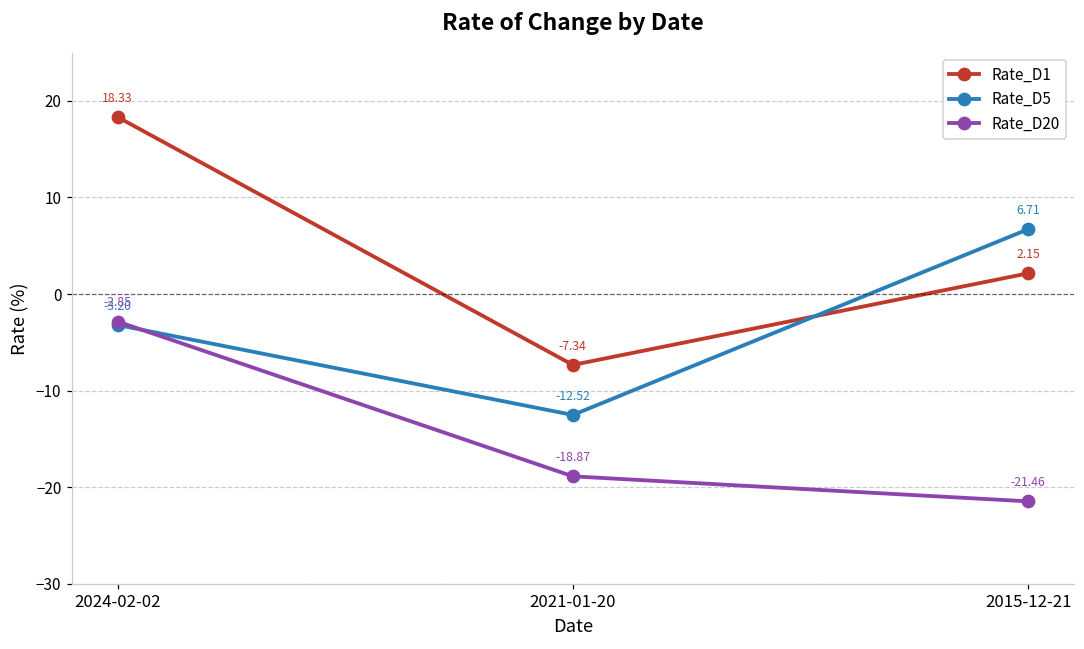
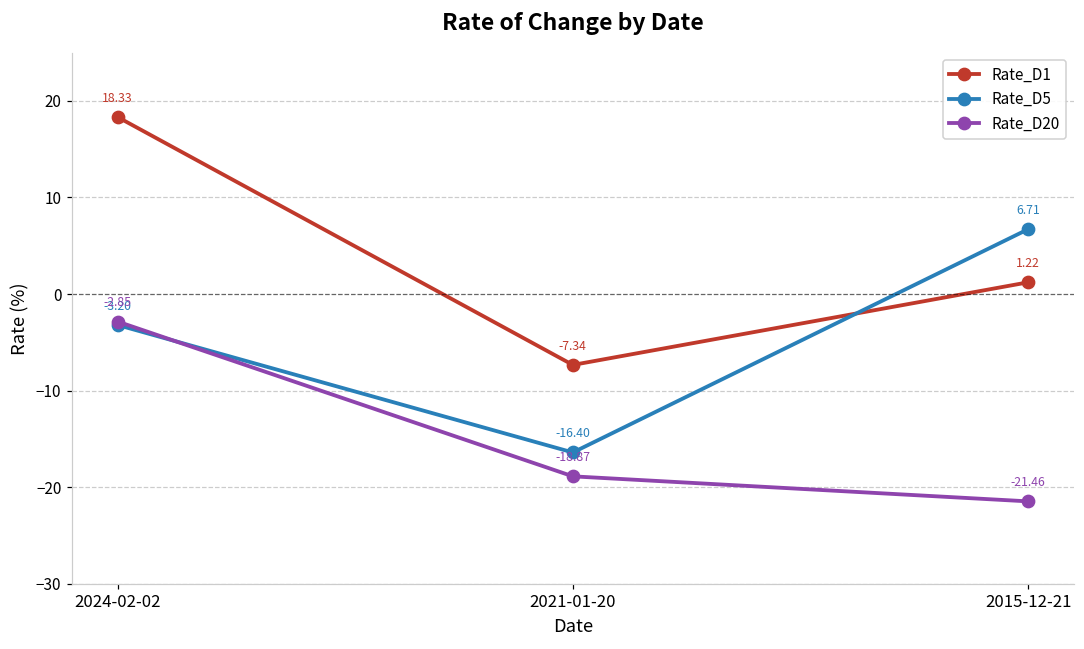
  {
    "Rate_D1": {
      "2024-02-02": 18.33,
      "2021-01-20": -7.34,
-     "2015-12-21": 2.15
+     "2015-12-21": 1.22
    },
    "Rate_D5": {
-     "2021-01-20": -12.52,
+     "2021-01-20": -16.40,
      "2015-12-21": 6.71
    },
    "Rate_D20": {
      "2021-01-20": -18.87,
      "2015-12-21": -21.46
    }
  }
